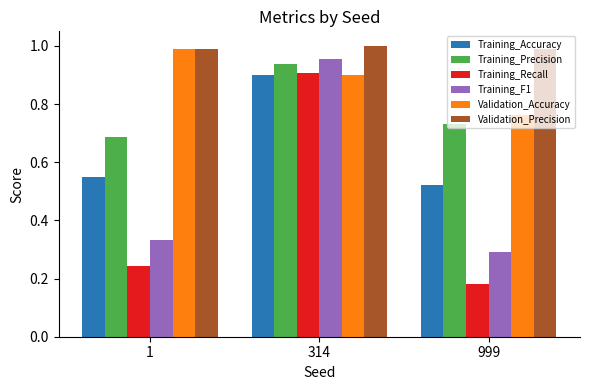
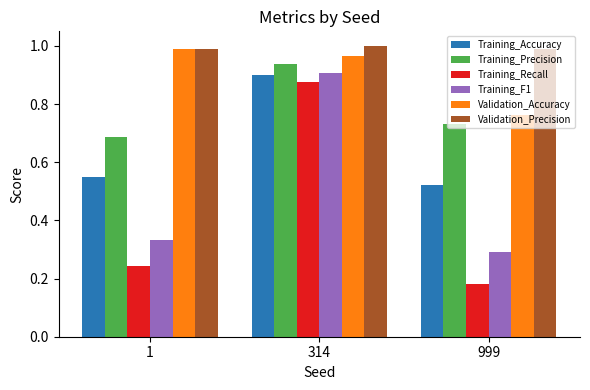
  {
    "Training_Accuracy": {
      "1": 0.55,
      "314": 0.90,
      "999": 0.52
    },
    "Training_Precision": {
      "1": 0.69,
      "314": 0.94
    },
    "Training_Recall": {
      "1": 0.24,
-     "314": 0.91,
+     "314": 0.88,
      "999": 0.18
    },
    "Training_F1": {
      "1": 0.33,
-     "314": 0.95,
+     "314": 0.91,
      "999": 0.29
    },
    "Validation_Accuracy": {
      "1": 0.99,
-     "314": 0.90
+     "314": 0.96
    },
    "Validation_Precision": {
      "1": 0.99,
      "314": 1.00
    }
  }
